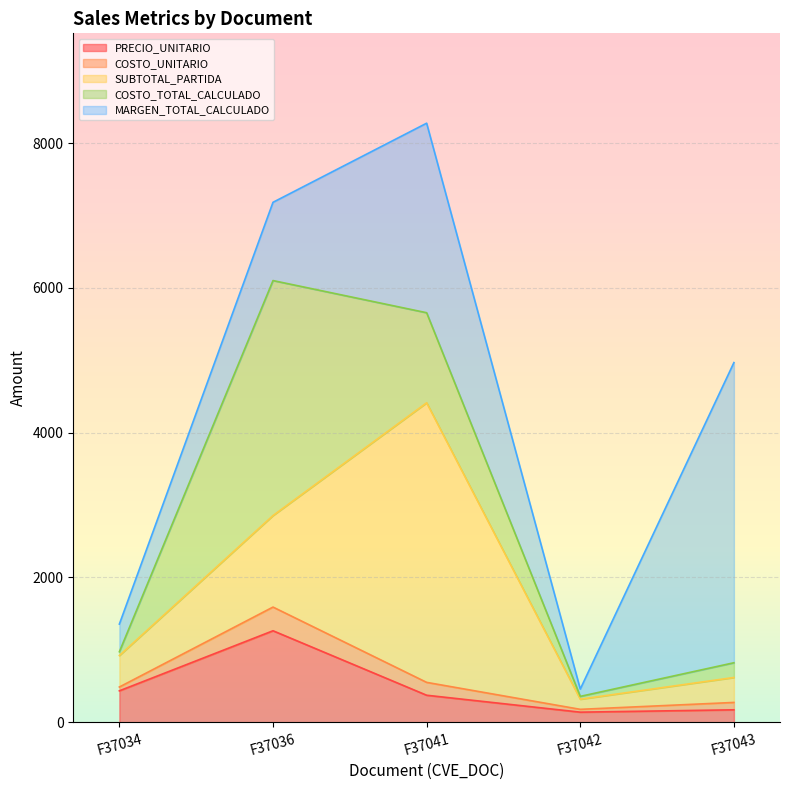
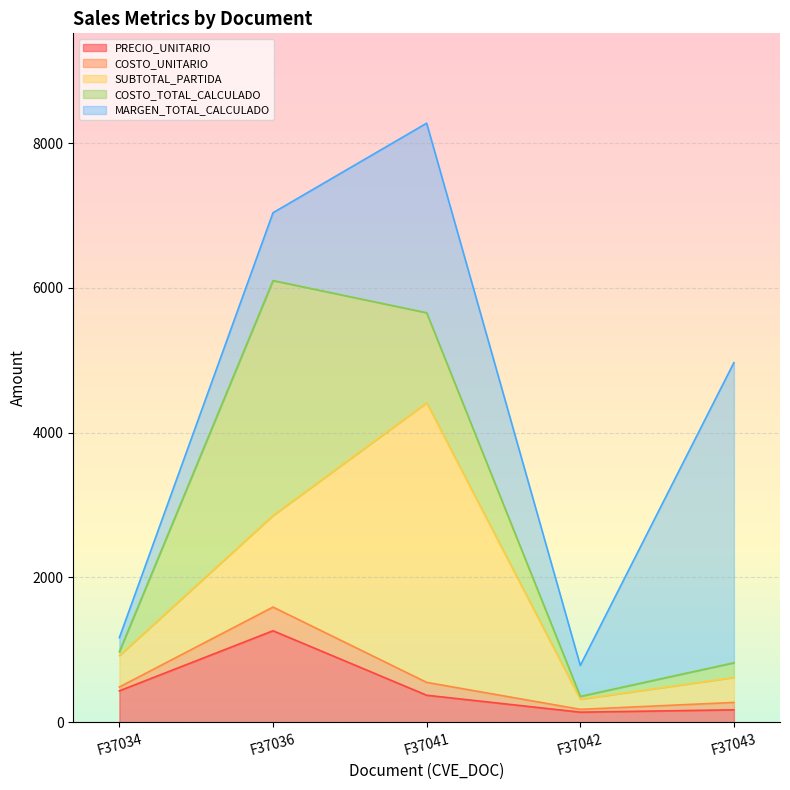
  {
    "PRECIO_UNITARIO": {
      "F37034": 400,
      "F37036": 1300,
      "F37041": 400,
      "F37042": 100,
      "F37043": 200
    },
    "COSTO_TOTAL_CALCULADO": {
      "F37034": 100,
      "F37036": 3200,
      "F37041": 1200,
      "F37042": 0,
      "F37043": 200
    },
    "MARGEN_TOTAL_CALCULADO": {
-     "F37034": 400,
-     "F37036": 1100,
+     "F37034": 200,
+     "F37036": 900,
      "F37041": 2600,
-     "F37042": 100,
+     "F37042": 400,
      "F37043": 4100
    }
  }
